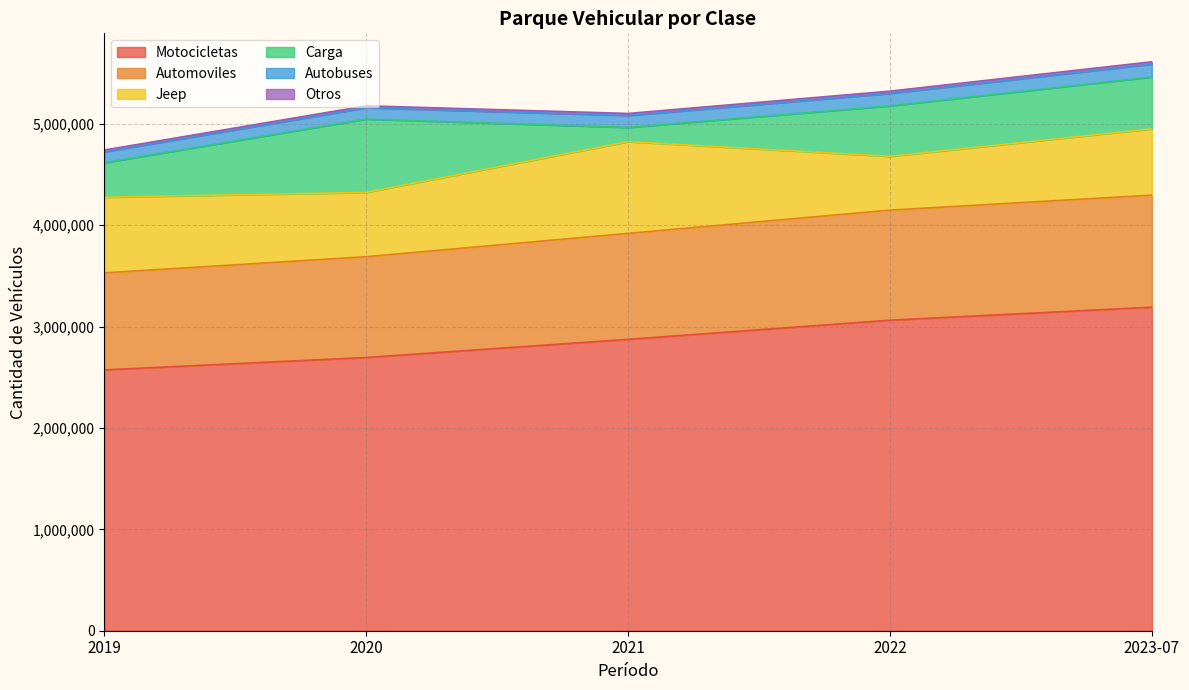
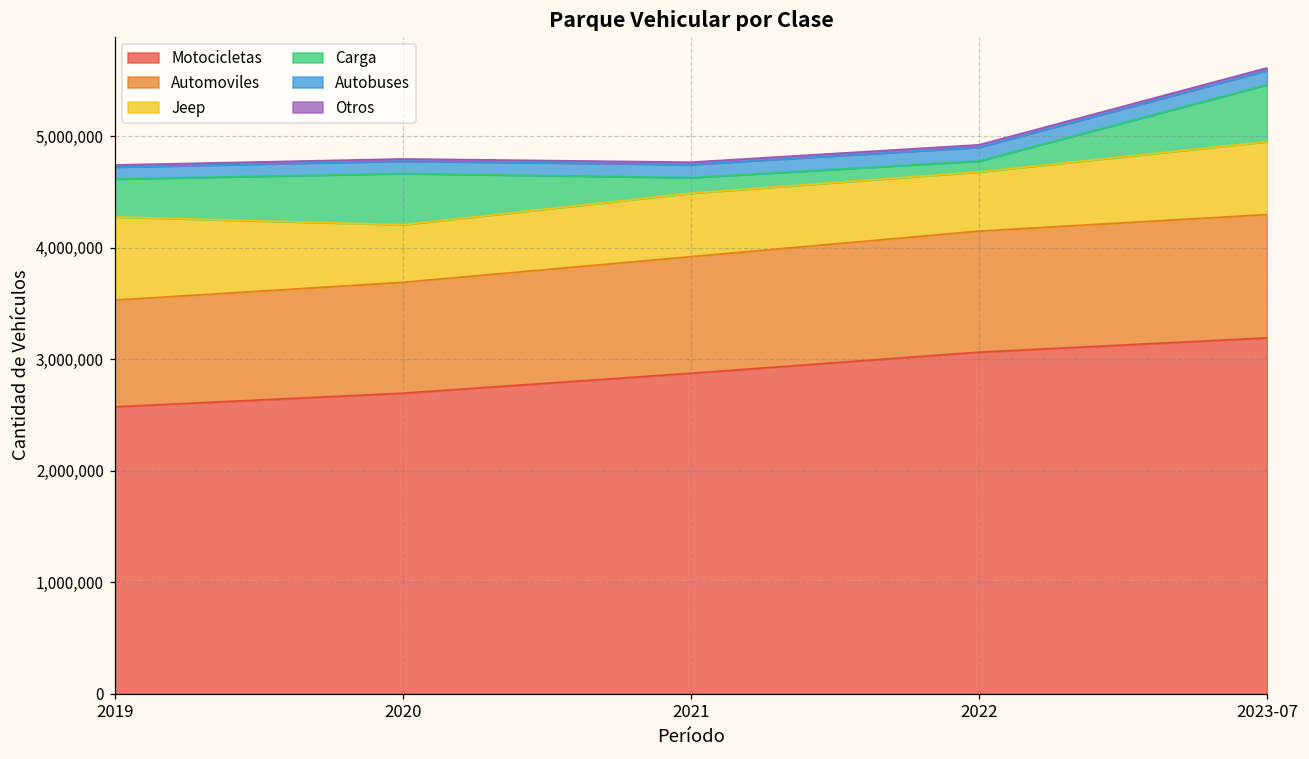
  {
    "Jeep": {
      "2019": "750,000",
-     "2020": "630,000",
-     "2021": "900,000",
+     "2020": "520,000",
+     "2021": "570,000",
      "2022": "530,000",
      "2023-07": "650,000"
    },
    "Carga": {
      "2019": "340,000",
-     "2020": "720,000",
+     "2020": "460,000",
      "2021": "140,000",
-     "2022": "500,000",
+     "2022": "100,000",
      "2023-07": "510,000"
    }
  }
